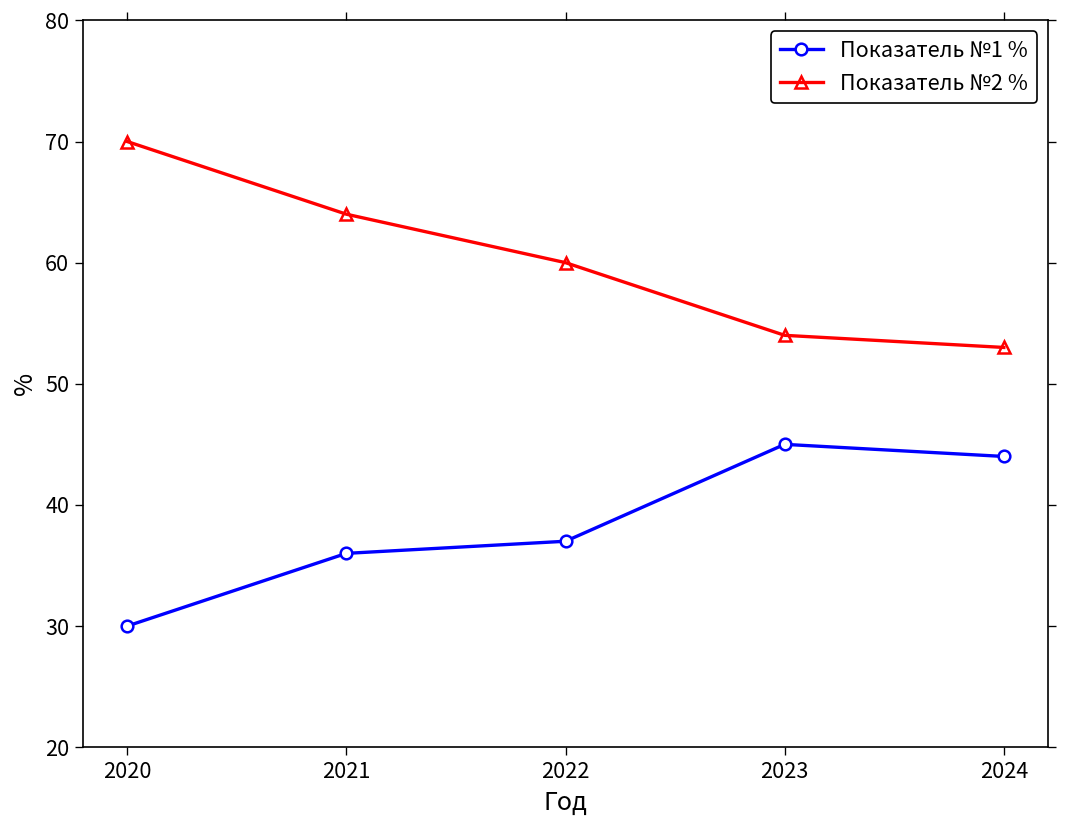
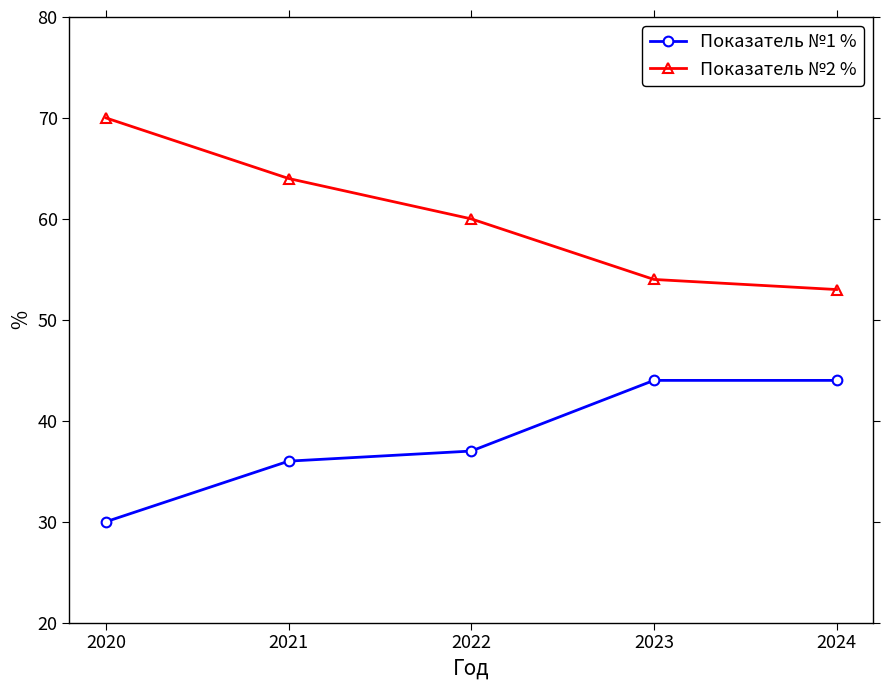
  {
    "Показатель №1 %": {
      "2020": 30,
      "2021": 36,
      "2022": 37,
-     "2023": 45,
+     "2023": 44,
      "2024": 44
    },
    "Показатель №2 %": {
      "2020": 70,
      "2021": 64,
      "2022": 60,
      "2023": 54,
      "2024": 53
    }
  }
